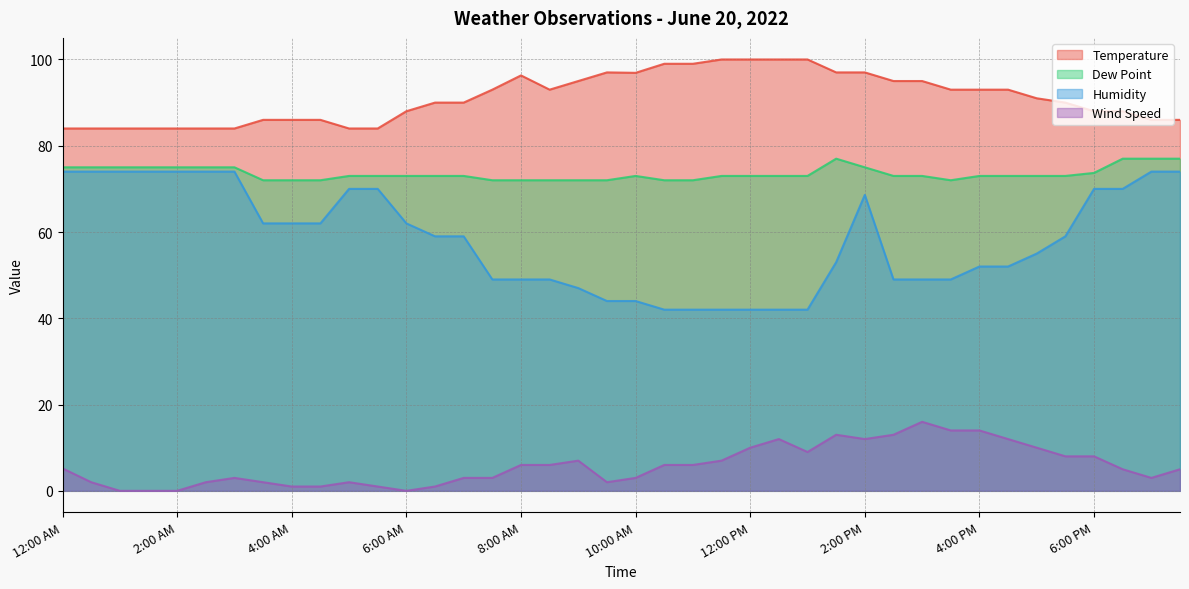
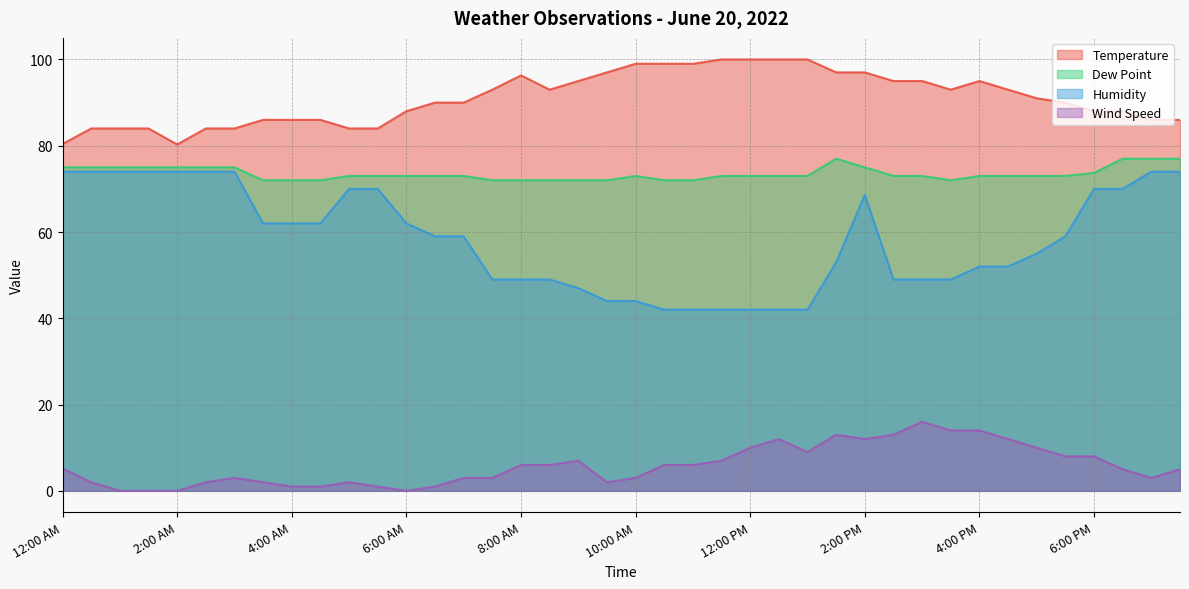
  {
    "Temperature": {
-     "12:00 AM": 84,
-     "2:00 AM": 84,
+     "12:00 AM": 80,
+     "2:00 AM": 80,
      "4:00 AM": 86,
      "6:00 AM": 88,
      "8:00 AM": 96,
-     "10:00 AM": 97,
+     "10:00 AM": 99,
      "12:00 PM": 100,
      "2:00 PM": 97,
-     "4:00 PM": 93
+     "4:00 PM": 95
    },
    "Dew Point": {
      "12:00 AM": 75,
      "2:00 AM": 75,
      "4:00 AM": 72,
      "6:00 AM": 73,
      "8:00 AM": 72,
      "10:00 AM": 73,
      "12:00 PM": 73,
      "2:00 PM": 75,
      "4:00 PM": 73,
      "6:00 PM": 74
    },
    "Humidity": {
      "12:00 AM": 74,
      "2:00 AM": 74,
      "4:00 AM": 62,
      "6:00 AM": 62,
      "8:00 AM": 49,
      "10:00 AM": 44,
      "12:00 PM": 42,
      "2:00 PM": 69,
      "4:00 PM": 52,
      "6:00 PM": 70
    },
    "Wind Speed": {
      "12:00 AM": 5,
      "2:00 AM": 0,
      "4:00 AM": 1,
      "6:00 AM": 0,
      "8:00 AM": 6,
      "10:00 AM": 3,
      "12:00 PM": 10,
      "2:00 PM": 12,
      "4:00 PM": 14,
      "6:00 PM": 8
    }
  }
